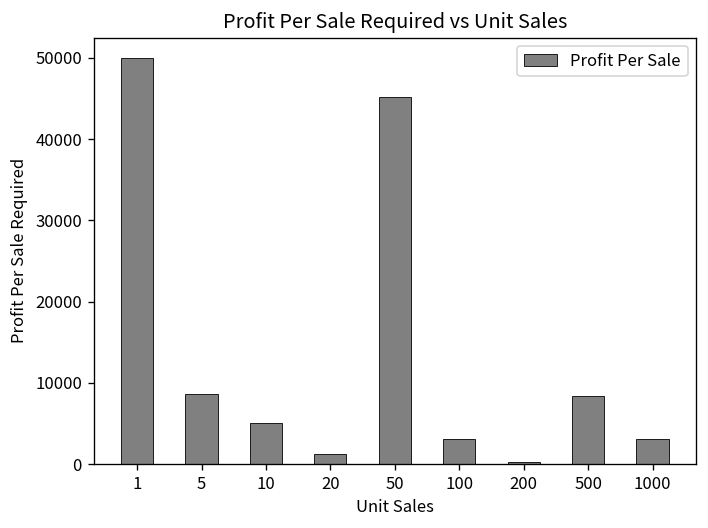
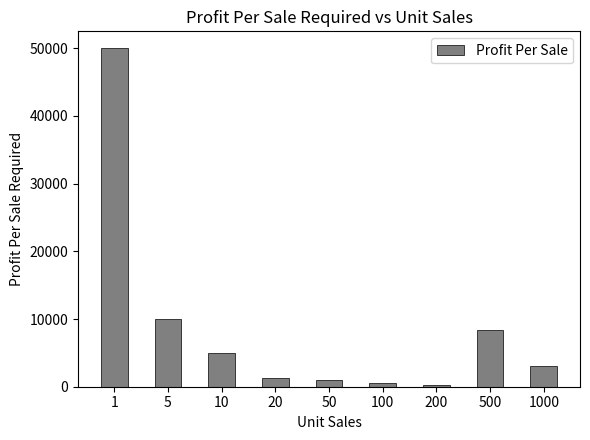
  {
    "1": 50000,
-   "5": 9000,
+   "5": 10000,
    "10": 5000,
    "20": 1000,
-   "50": 45000,
-   "100": 3000,
+   "50": 1000,
+   "100": 1000,
    "500": 8000,
    "1000": 3000
  }
